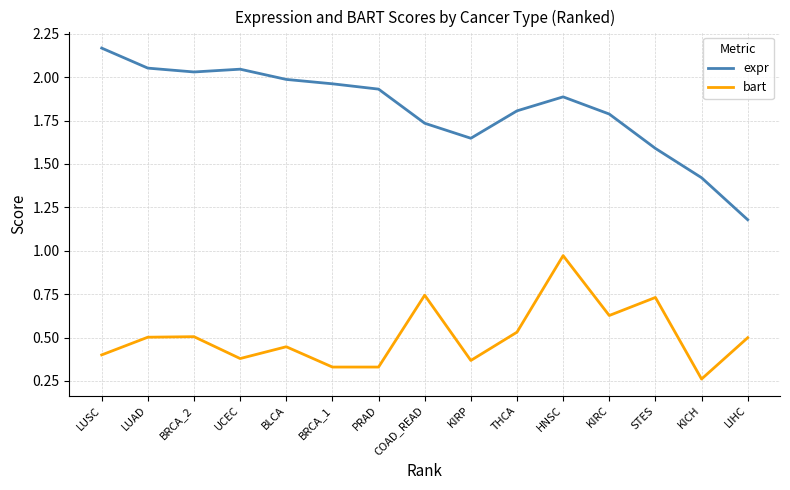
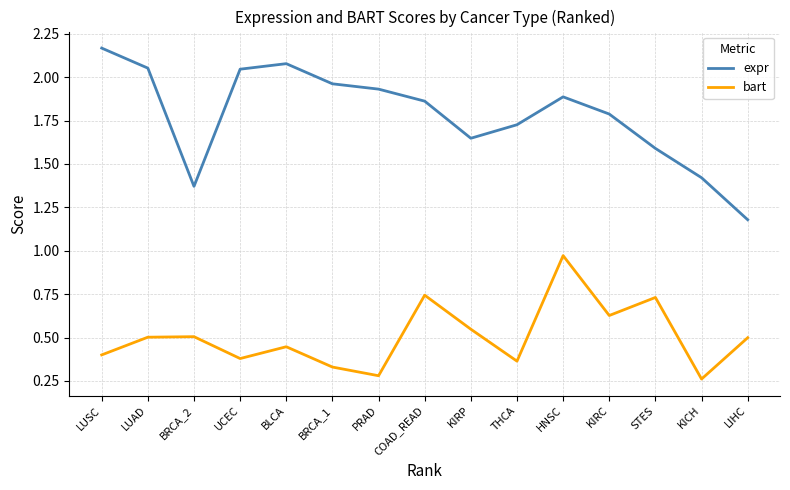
  {
    "expr": {
      "LUSC": 2.17,
      "LUAD": 2.05,
-     "BRCA_2": 2.03,
+     "BRCA_2": 1.37,
      "UCEC": 2.05,
-     "BLCA": 1.99,
+     "BLCA": 2.08,
      "BRCA_1": 1.96,
      "PRAD": 1.93,
-     "COAD_READ": 1.73,
+     "COAD_READ": 1.86,
      "KIRP": 1.65,
-     "THCA": 1.81,
+     "THCA": 1.73,
      "HNSC": 1.89,
      "KIRC": 1.79,
      "STES": 1.59,
      "KICH": 1.42,
      "LIHC": 1.18
    },
    "bart": {
      "LUSC": 0.40,
      "LUAD": 0.50,
      "BRCA_2": 0.51,
      "UCEC": 0.38,
      "BLCA": 0.45,
      "BRCA_1": 0.33,
-     "PRAD": 0.33,
+     "PRAD": 0.28,
      "COAD_READ": 0.74,
-     "KIRP": 0.37,
-     "THCA": 0.53,
+     "KIRP": 0.55,
+     "THCA": 0.36,
      "HNSC": 0.97,
      "KIRC": 0.63,
      "STES": 0.73,
      "KICH": 0.26,
      "LIHC": 0.50
    }
  }
